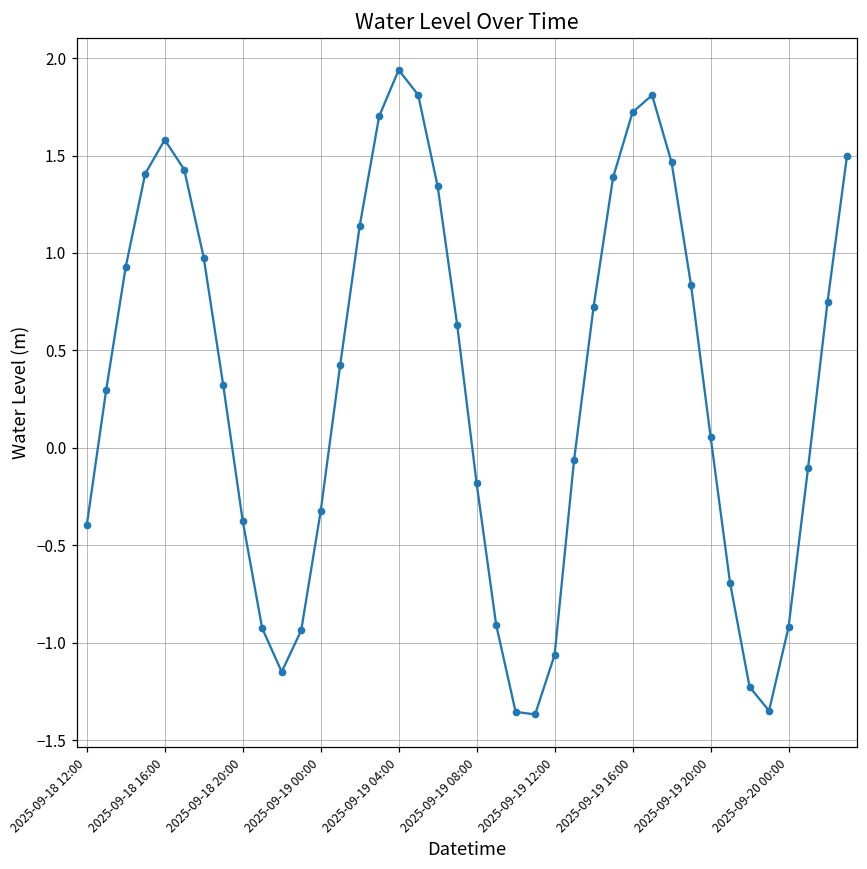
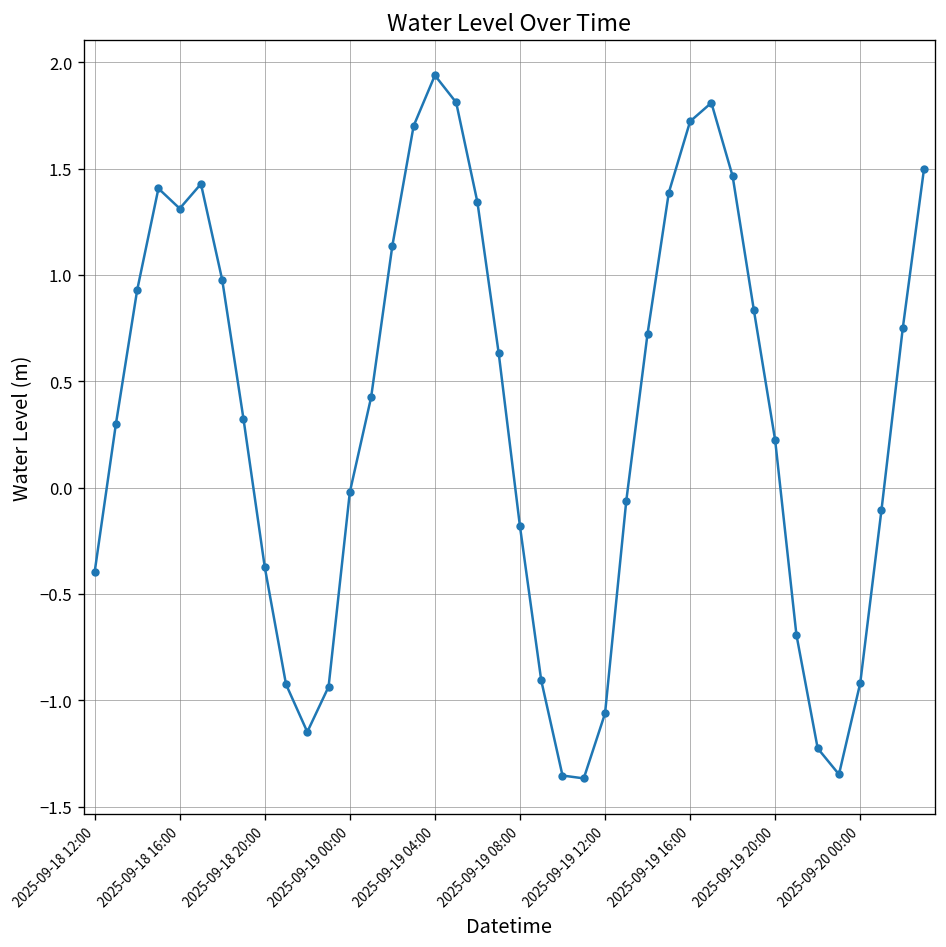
  {
    "2025-09-18 12:00": -0.40,
-   "2025-09-18 16:00": 1.58,
+   "2025-09-18 16:00": 1.31,
    "2025-09-18 20:00": -0.37,
-   "2025-09-19 00:00": -0.32,
+   "2025-09-19 00:00": -0.02,
    "2025-09-19 04:00": 1.94,
    "2025-09-19 08:00": -0.18,
    "2025-09-19 12:00": -1.06,
    "2025-09-19 16:00": 1.72,
-   "2025-09-19 20:00": 0.06,
+   "2025-09-19 20:00": 0.22,
    "2025-09-20 00:00": -0.92
  }
